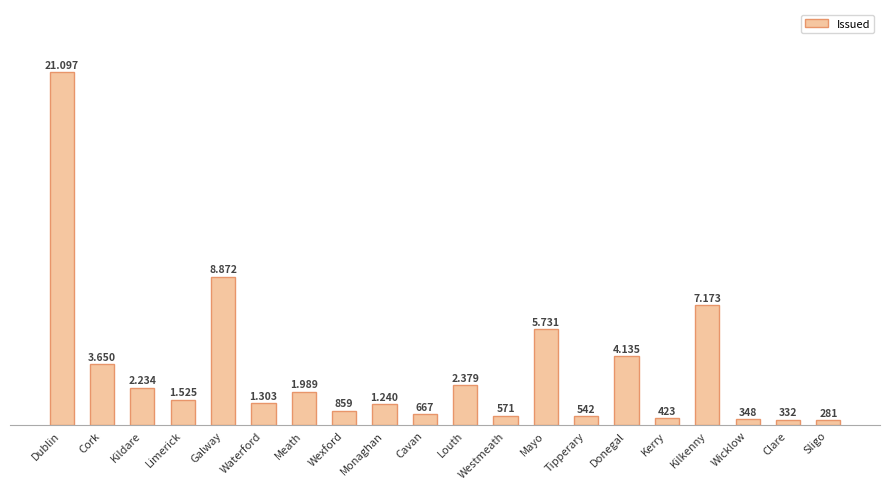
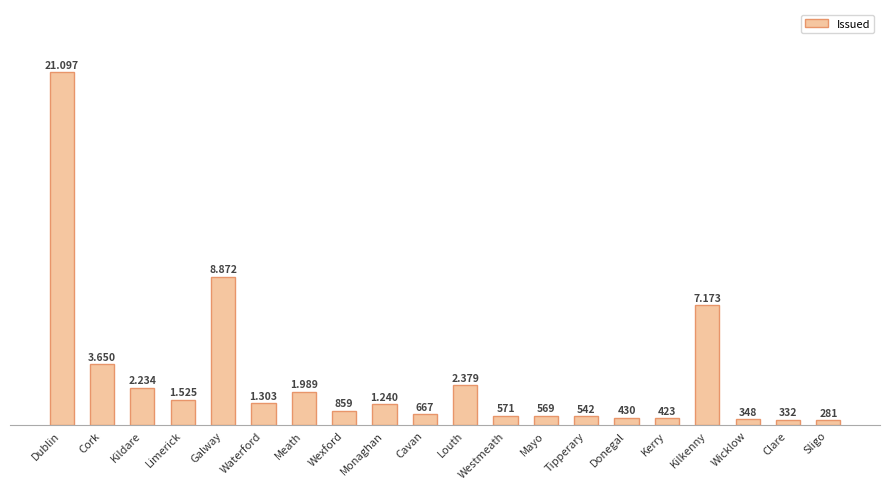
  {
    "Wexford": 859,
    "Cavan": 667,
    "Westmeath": 571,
-   "Mayo": 5.731,
+   "Mayo": 569,
    "Tipperary": 542,
-   "Donegal": 4.135,
+   "Donegal": 430,
    "Kerry": 423,
    "Wicklow": 348,
    "Clare": 332,
    "Sligo": 281
  }
